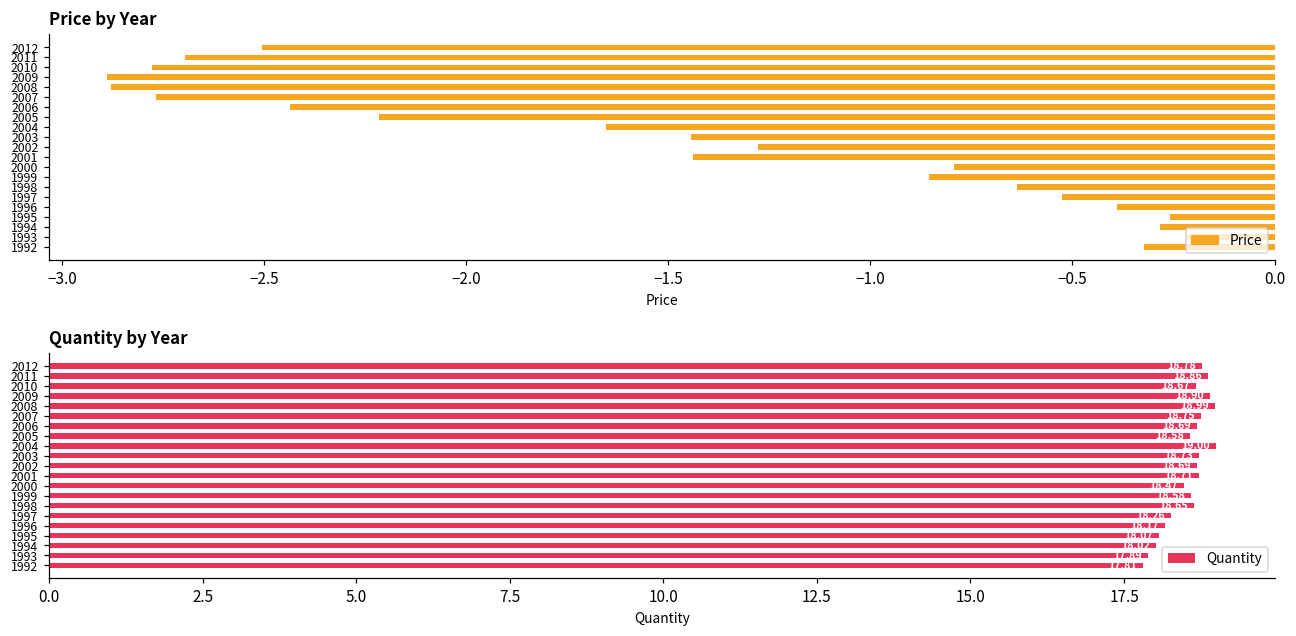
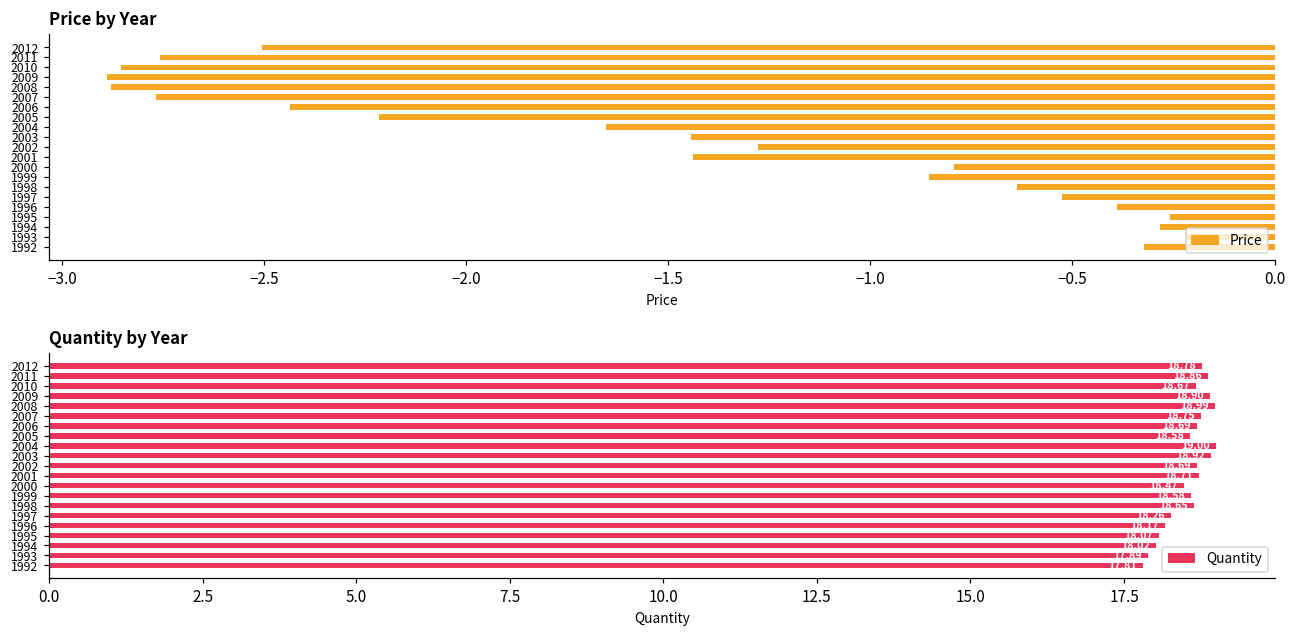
  {
    "Price by Year": {
      "2012": -2.50,
-     "2011": -2.70,
-     "2010": -2.78,
+     "2011": -2.76,
+     "2010": -2.85,
      "2009": -2.89,
      "2008": -2.88,
      "2007": -2.77,
      "2006": -2.44,
      "2005": -2.21,
      "2004": -1.65,
      "2003": -1.44,
      "2002": -1.28,
      "2001": -1.44,
      "2000": -0.79,
      "1999": -0.85,
      "1998": -0.64,
      "1997": -0.53,
      "1996": -0.39,
      "1995": -0.26,
      "1994": -0.28,
      "1992": -0.32
    },
    "Quantity by Year": {
      "2012": 18.8,
      "2011": 18.9,
      "2010": 18.7,
      "2009": 18.9,
      "2008": 19.0,
      "2007": 18.8,
      "2006": 18.7,
      "2005": 18.6,
      "2004": 19.0,
-     "2003": 18.7,
+     "2003": 18.9,
      "2002": 18.7,
      "2001": 18.7,
      "2000": 18.5,
      "1999": 18.6,
      "1998": 18.6,
      "1997": 18.3,
      "1996": 18.2,
      "1995": 18.1,
      "1994": 18.0,
      "1993": 17.9
    }
  }
